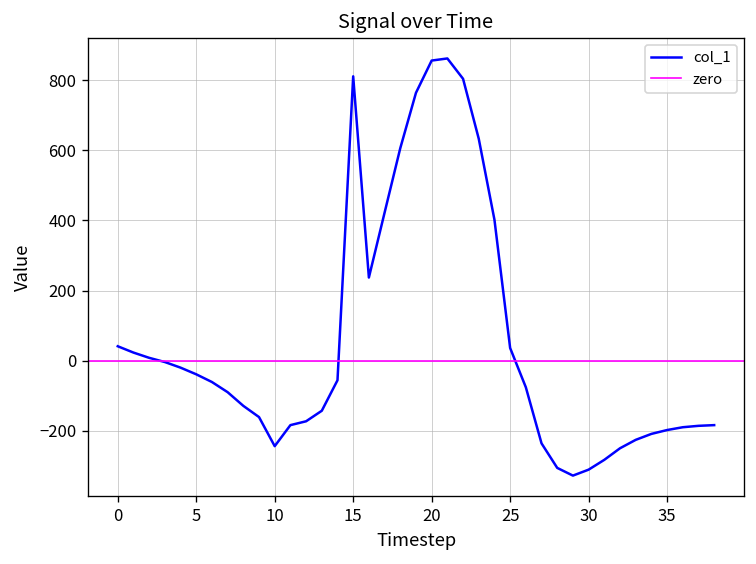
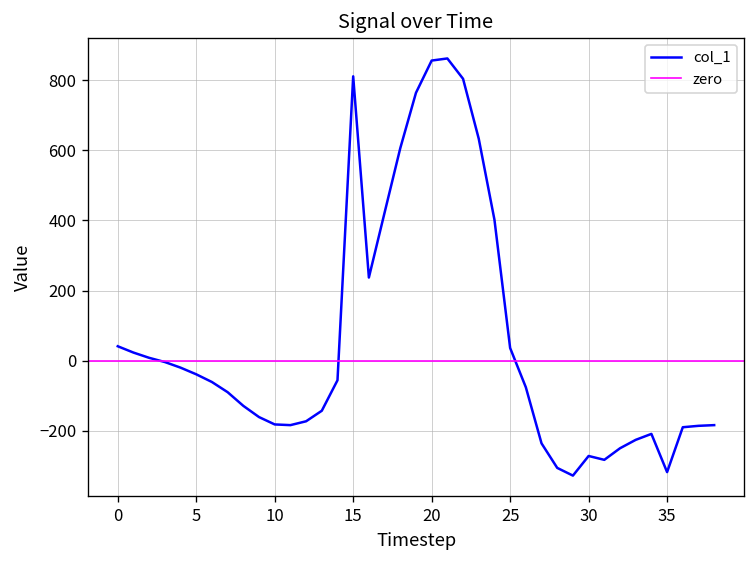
  {
    "0": 40,
    "5": -40,
-   "10": -240,
+   "10": -180,
    "15": 810,
    "20": 860,
    "25": 40,
-   "30": -310,
-   "35": -200
+   "30": -270,
+   "35": -320
  }
